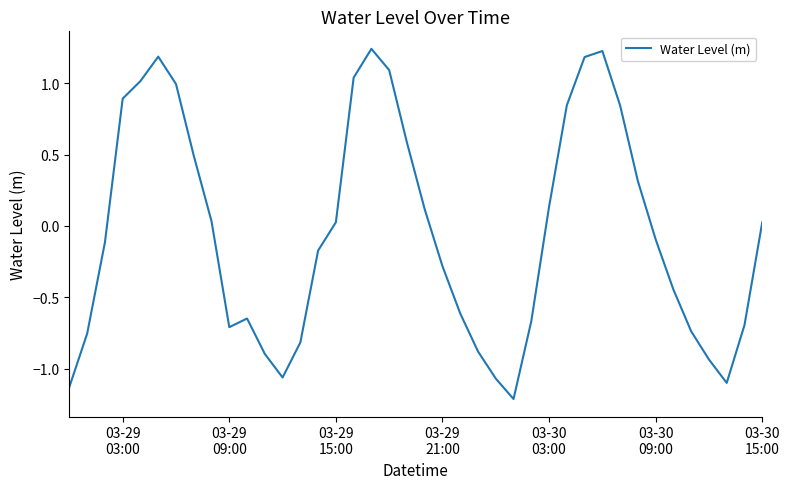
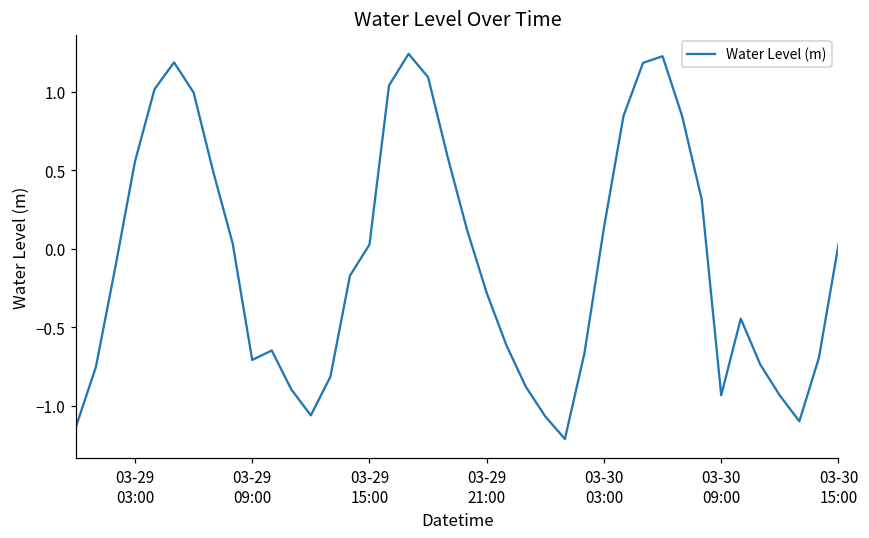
  {
-   "03-29 03:00": 0.89,
+   "03-29 03:00": 0.55,
    "03-29 09:00": -0.71,
    "03-29 15:00": 0.03,
    "03-29 21:00": -0.28,
    "03-30 03:00": 0.13,
-   "03-30 09:00": -0.09,
+   "03-30 09:00": -0.93,
    "03-30 15:00": 0.03
  }
